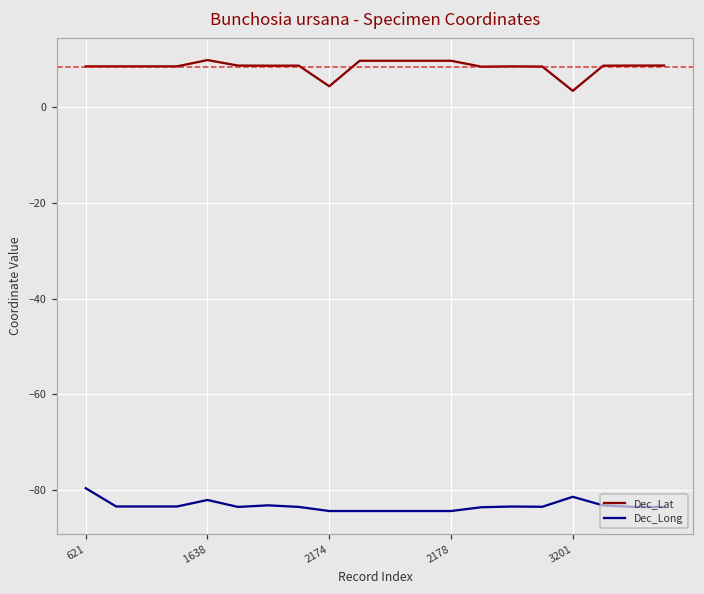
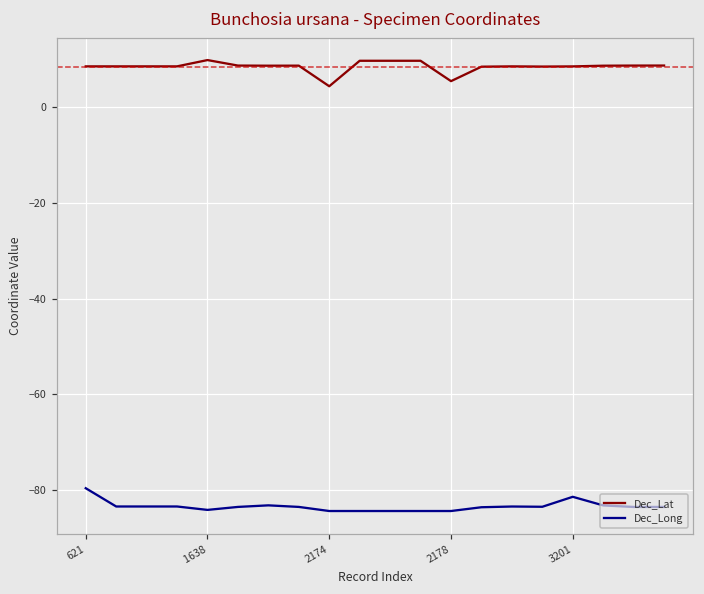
  {
    "Dec_Lat": {
      "621": 9,
      "1638": 10,
      "2174": 4,
-     "2178": 10,
-     "3201": 3
+     "2178": 5,
+     "3201": 9
    },
    "Dec_Long": {
      "621": -80,
-     "1638": -82,
+     "1638": -84,
      "2174": -84,
      "2178": -84,
      "3201": -81
    }
  }
